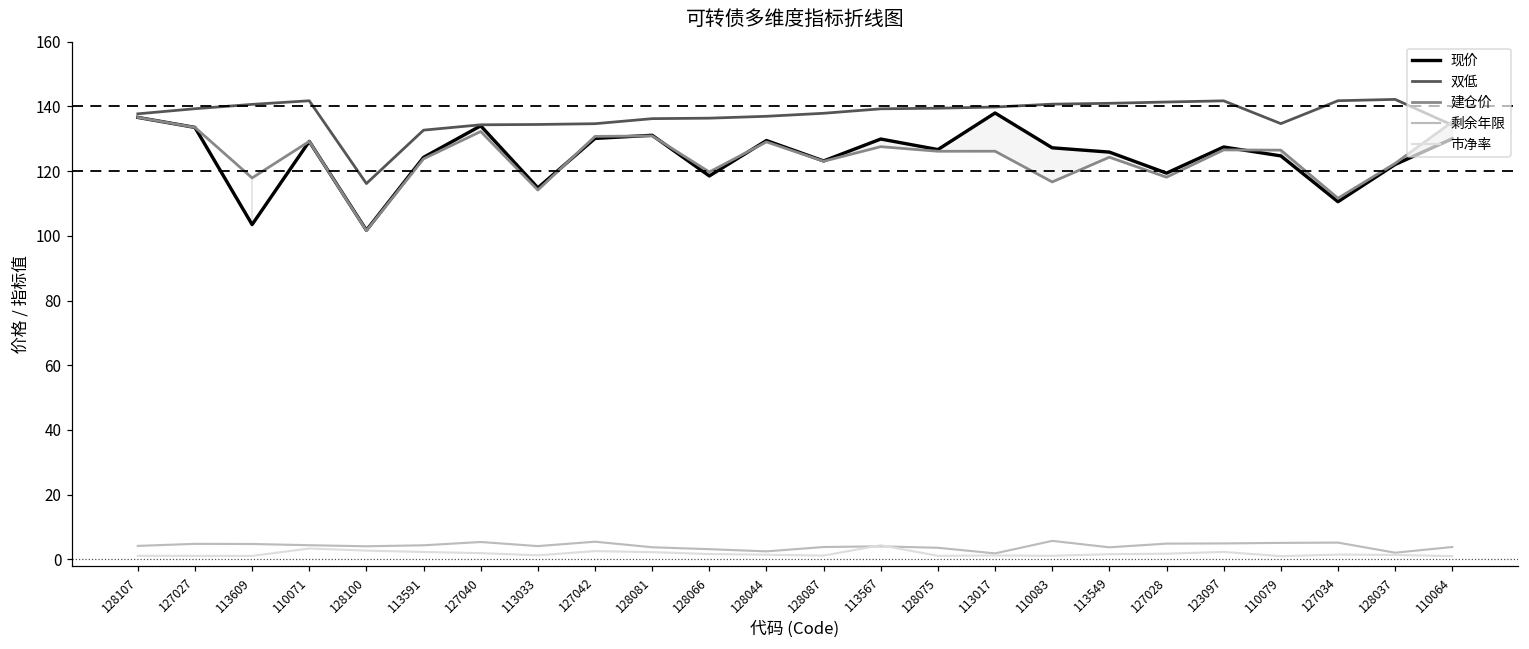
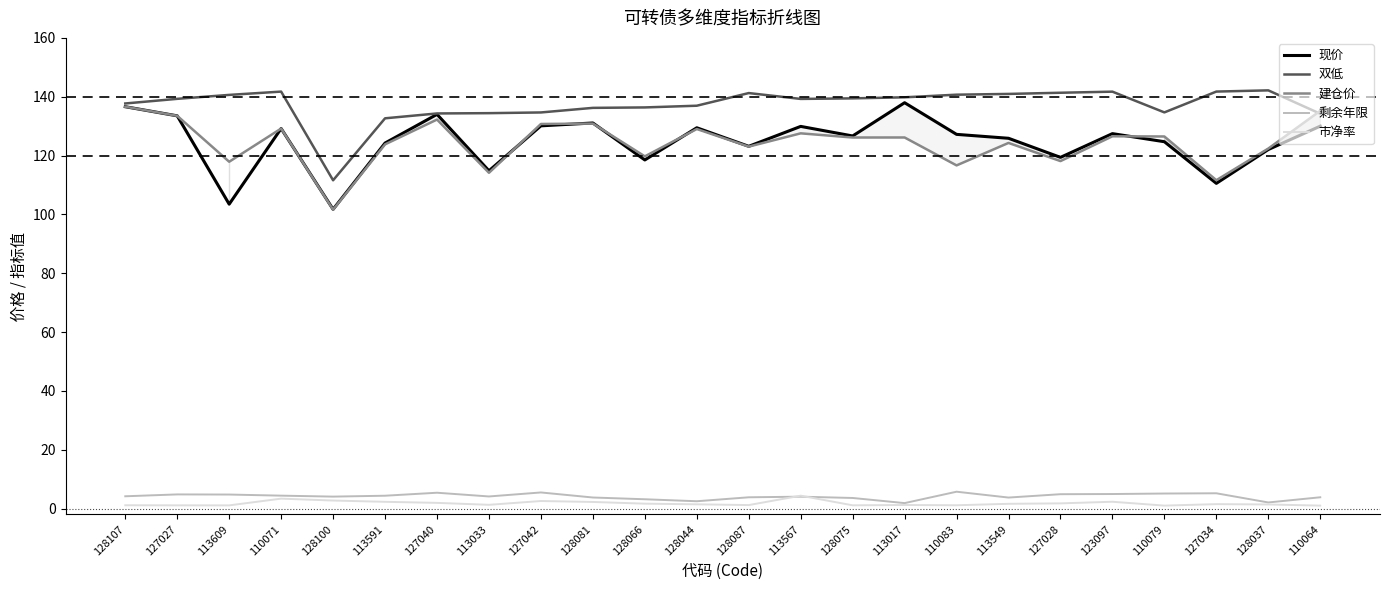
  {
    "现价": {
      "113609": 103,
      "128066": 118,
      "113567": 130,
      "113017": 138,
      "110083": 127,
      "113549": 126,
      "127028": 119,
      "123097": 127,
      "110079": 125,
      "127034": 111
    },
    "双低": {
      "128107": 138,
      "127027": 139,
      "113609": 141,
      "110071": 142,
-     "128100": 116,
+     "128100": 112,
      "113591": 133,
      "113033": 134,
      "127042": 135,
      "128081": 136,
      "128066": 136,
      "128044": 137,
-     "128087": 138,
+     "128087": 141,
      "113567": 139,
      "128075": 139,
      "113017": 140,
      "110083": 141,
      "113549": 141,
      "127028": 141,
      "123097": 142,
      "110079": 135,
      "127034": 142,
      "128037": 142
    },
    "建仓价": {
      "113609": 118,
      "127040": 132,
      "128066": 120,
      "113567": 128,
      "113017": 126,
      "110083": 117,
      "113549": 124,
      "127028": 118,
      "123097": 127,
      "110079": 126,
      "127034": 112
    }
  }
